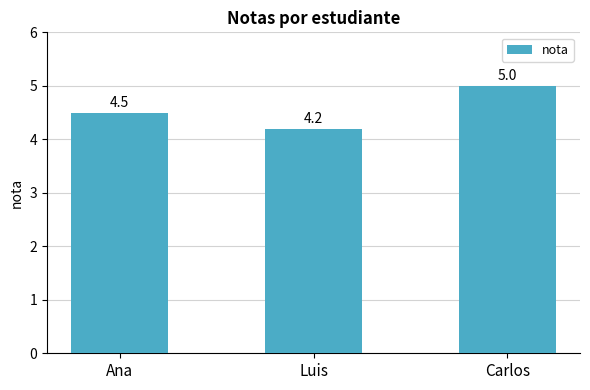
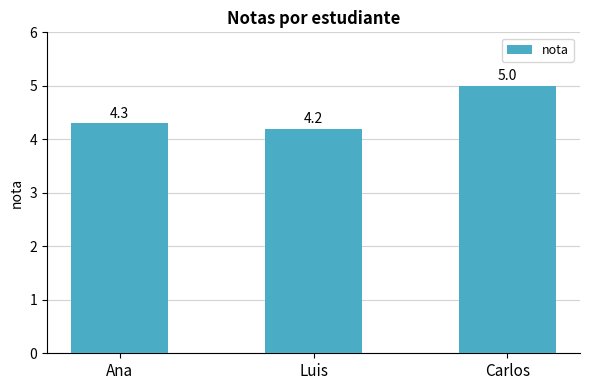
  {
-   "Ana": 4.5,
+   "Ana": 4.3,
    "Luis": 4.2,
    "Carlos": 5.0
  }
